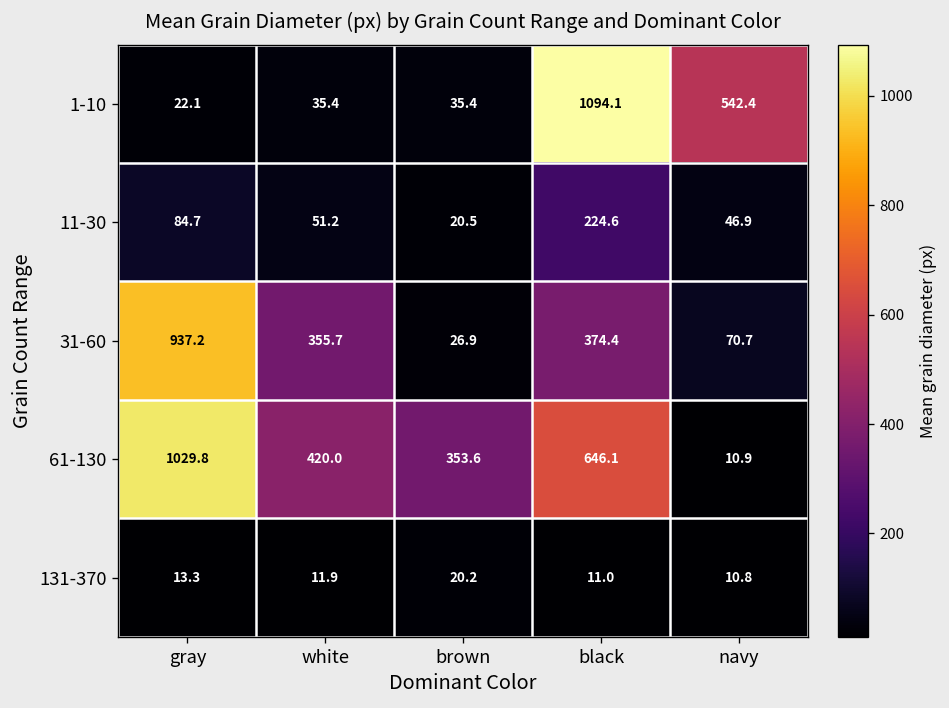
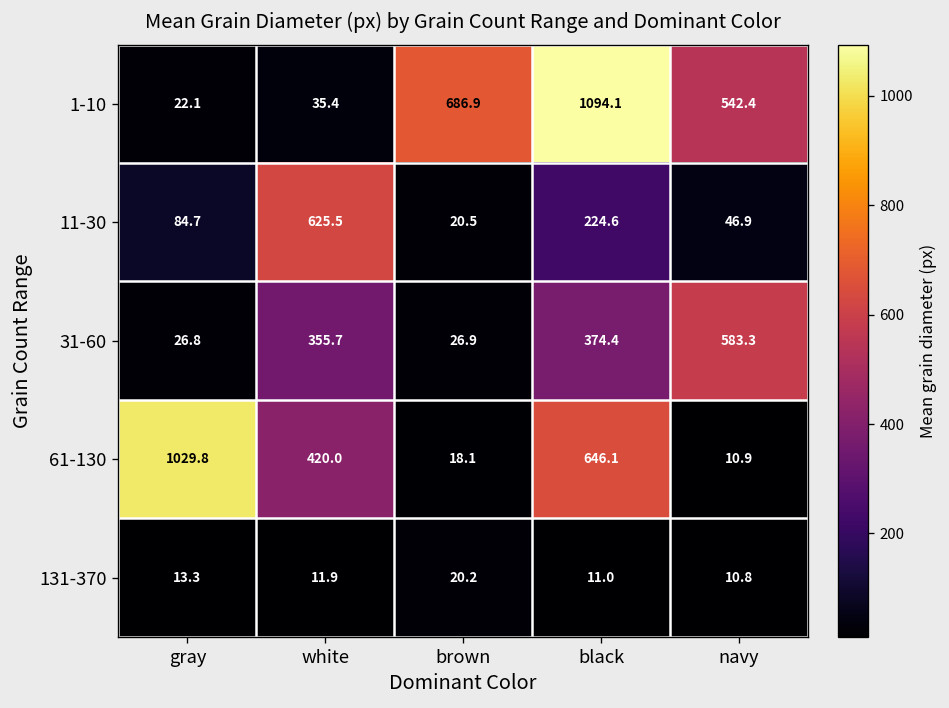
  {
    "1-10": {
      "gray": 22.1,
      "white": 35.4,
-     "brown": 35.4,
+     "brown": 686.9,
      "black": 1094.1,
      "navy": 542.4
    },
    "11-30": {
      "gray": 84.7,
-     "white": 51.2,
+     "white": 625.5,
      "brown": 20.5,
      "black": 224.6,
      "navy": 46.9
    },
    "31-60": {
-     "gray": 937.2,
+     "gray": 26.8,
      "white": 355.7,
      "brown": 26.9,
      "black": 374.4,
-     "navy": 70.7
+     "navy": 583.3
    },
    "61-130": {
      "gray": 1029.8,
      "white": 420.0,
-     "brown": 353.6,
+     "brown": 18.1,
      "black": 646.1,
      "navy": 10.9
    },
    "131-370": {
      "gray": 13.3,
      "white": 11.9,
      "brown": 20.2,
      "black": 11.0,
      "navy": 10.8
    }
  }
